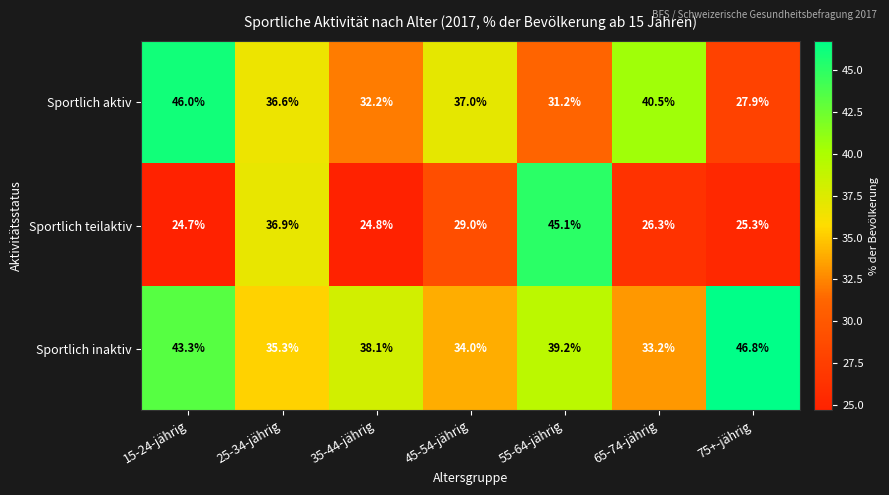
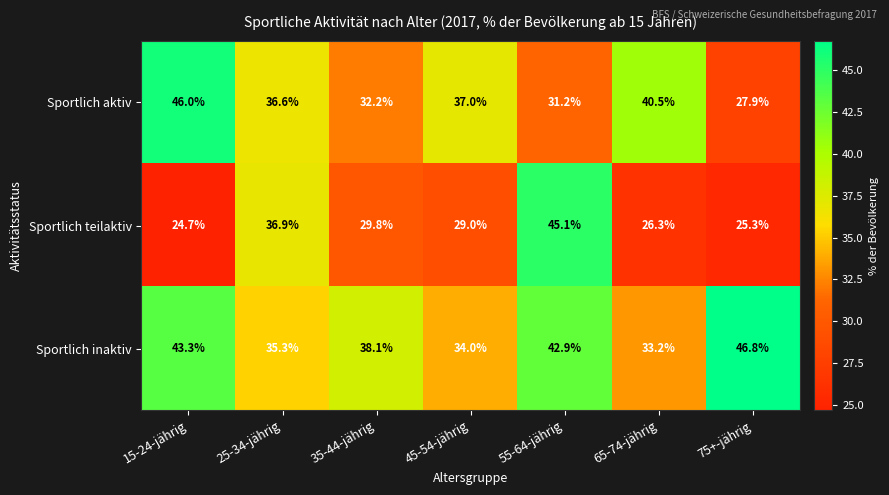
  {
    "Sportlich aktiv": {
      "15-24-jährig": "46.0%",
      "25-34-jährig": "36.6%",
      "35-44-jährig": "32.2%",
      "45-54-jährig": "37.0%",
      "55-64-jährig": "31.2%",
      "65-74-jährig": "40.5%",
      "75+-jährig": "27.9%"
    },
    "Sportlich teilaktiv": {
      "15-24-jährig": "24.7%",
      "25-34-jährig": "36.9%",
-     "35-44-jährig": "24.8%",
+     "35-44-jährig": "29.8%",
      "45-54-jährig": "29.0%",
      "55-64-jährig": "45.1%",
      "65-74-jährig": "26.3%",
      "75+-jährig": "25.3%"
    },
    "Sportlich inaktiv": {
      "15-24-jährig": "43.3%",
      "25-34-jährig": "35.3%",
      "35-44-jährig": "38.1%",
      "45-54-jährig": "34.0%",
-     "55-64-jährig": "39.2%",
+     "55-64-jährig": "42.9%",
      "65-74-jährig": "33.2%",
      "75+-jährig": "46.8%"
    }
  }
